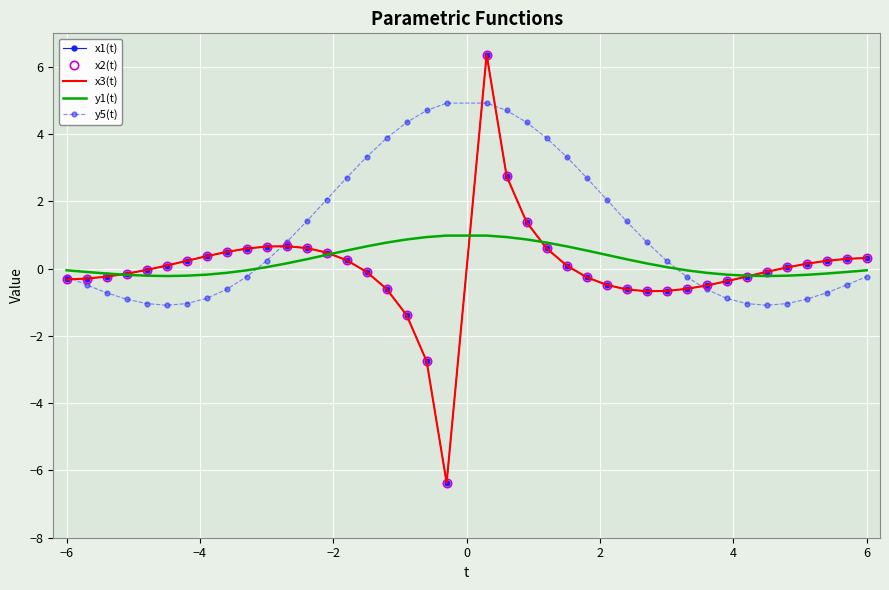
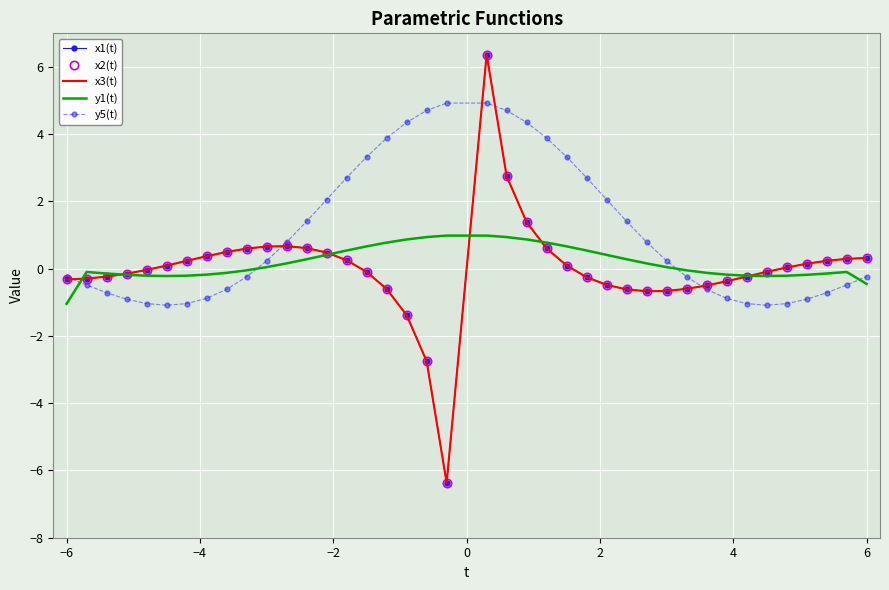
  {
    "x3(t)": {
      "−6": -0.3,
      "6": 0.3
    },
    "y1(t)": {
-     "−6": 0.0,
-     "6": 0.0
+     "−6": -1.0,
+     "6": -0.5
    },
    "y5(t)": {
      "−6": -0.2,
      "6": -0.2
    }
  }
